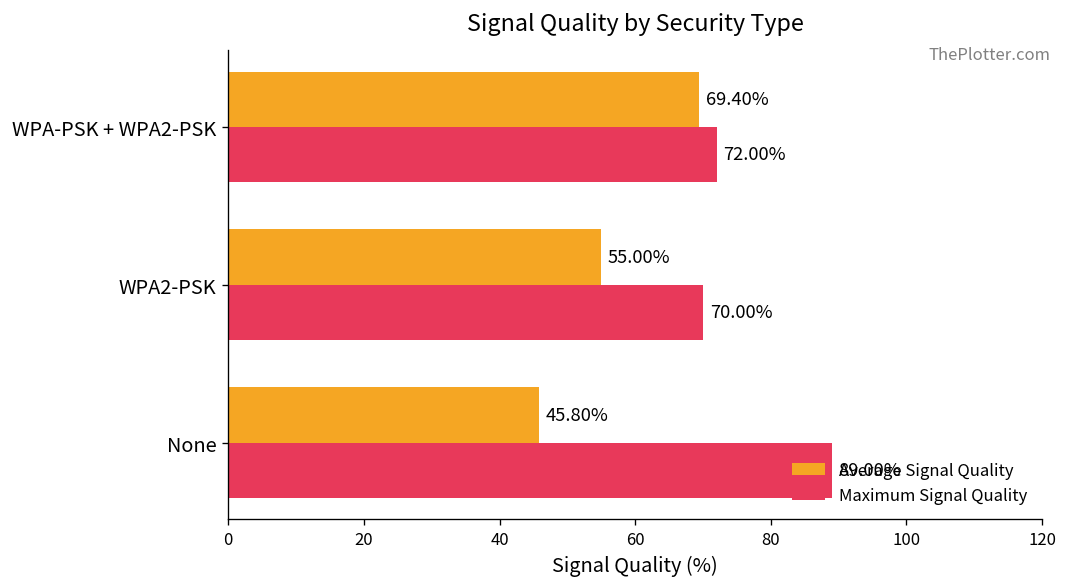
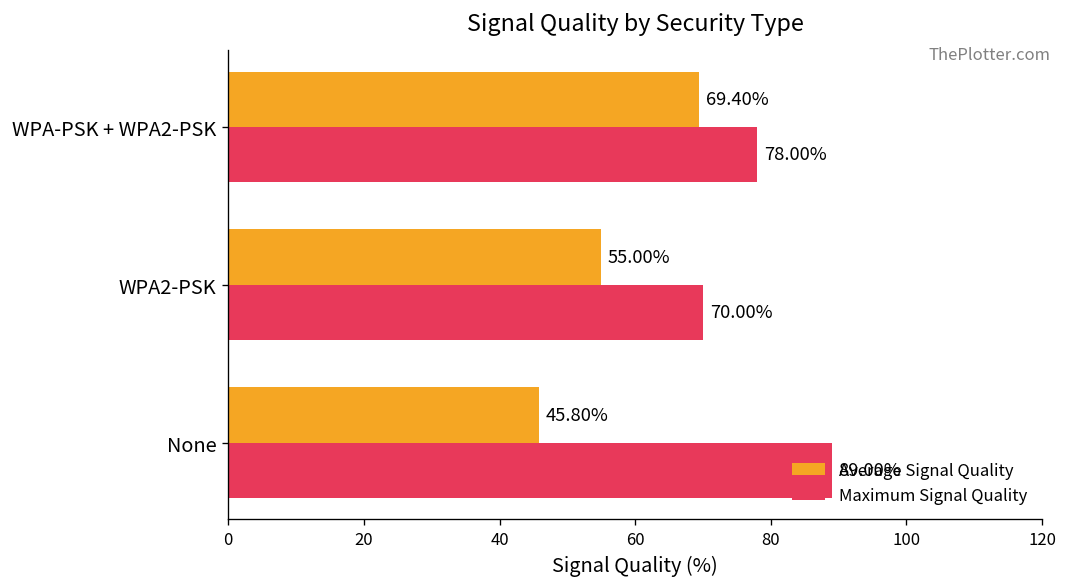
  {
    "Average Signal Quality": {
      "WPA-PSK + WPA2-PSK": "69.40%",
      "WPA2-PSK": "55.00%",
      "None": "45.80%"
    },
    "Maximum Signal Quality": {
-     "WPA-PSK + WPA2-PSK": "72.00%",
+     "WPA-PSK + WPA2-PSK": "78.00%",
      "WPA2-PSK": "70.00%",
      "None": "89.00%"
    }
  }
